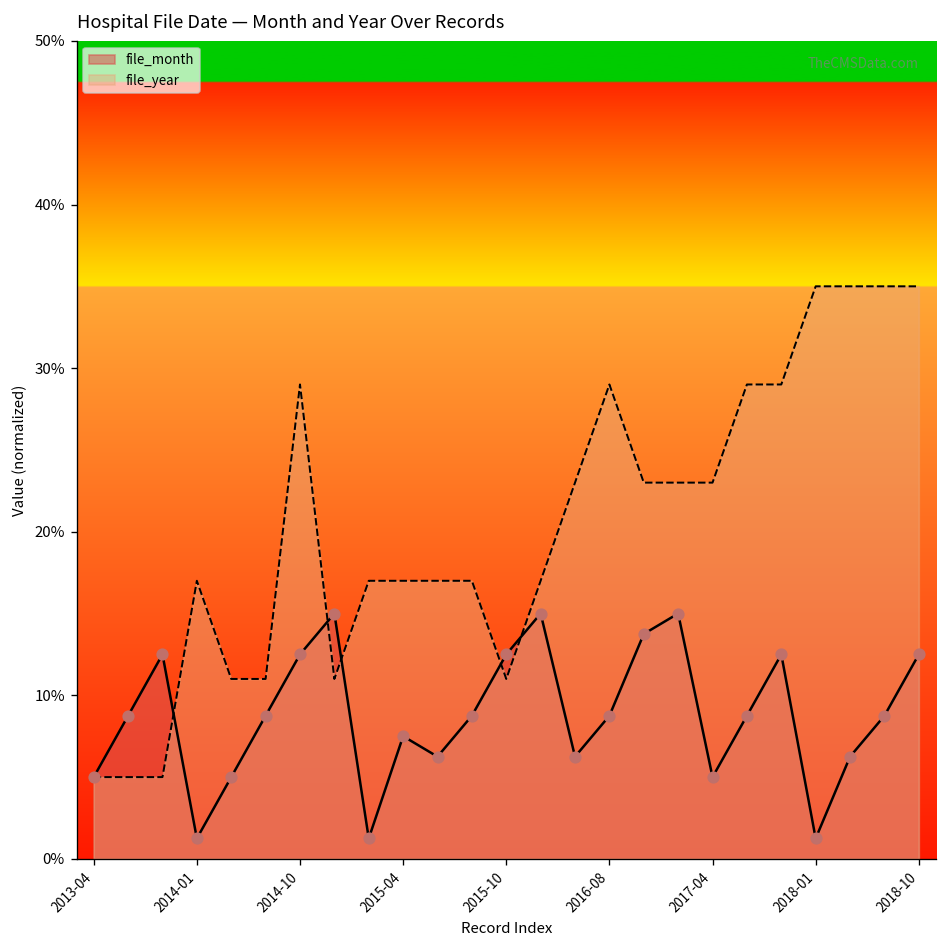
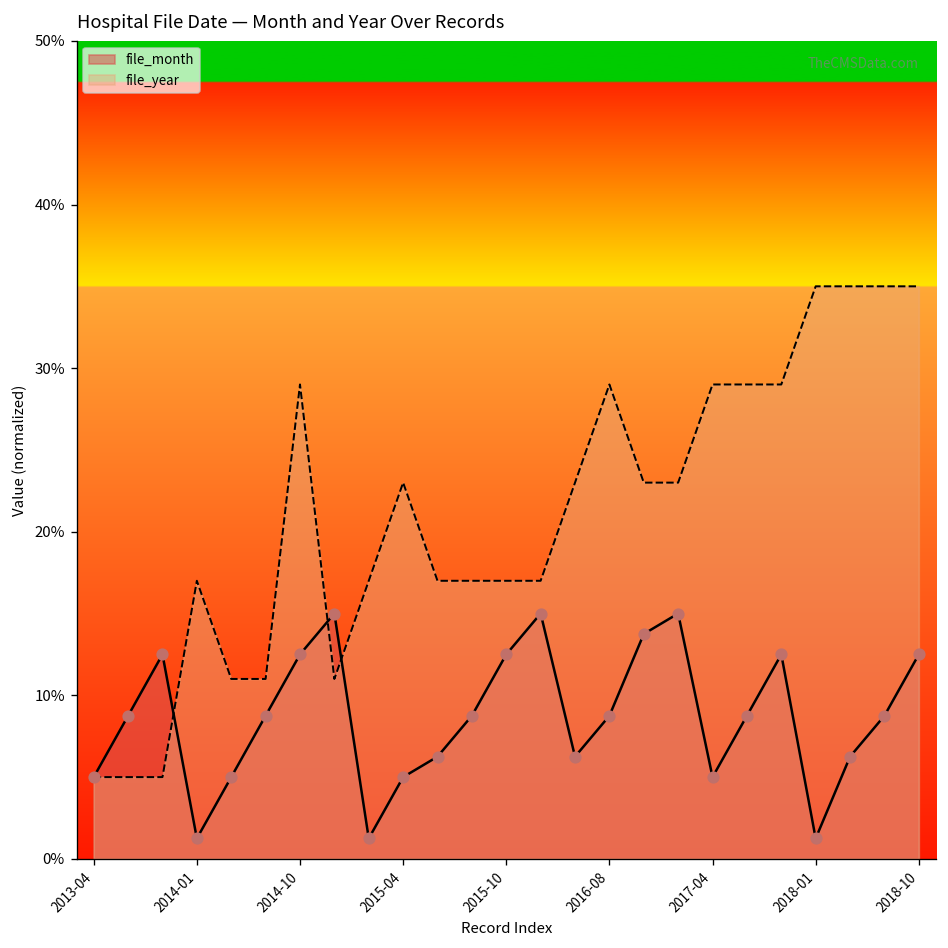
  {
    "file_month": {
      "2014-01": "1.3%",
      "2014-10": "12.5%",
-     "2015-04": "7.5%",
+     "2015-04": "5.0%",
      "2015-10": "12.5%",
      "2016-08": "8.8%",
      "2017-04": "5.0%",
      "2018-01": "1.3%",
      "2018-10": "12.5%"
    },
    "file_year": {
      "2014-01": "17.0%",
      "2014-10": "29.0%",
-     "2015-04": "17.0%",
-     "2015-10": "11.0%",
+     "2015-04": "23.0%",
+     "2015-10": "17.0%",
      "2016-08": "29.0%",
-     "2017-04": "23.0%",
+     "2017-04": "29.0%",
      "2018-01": "35.0%",
      "2018-10": "35.0%"
    }
  }
